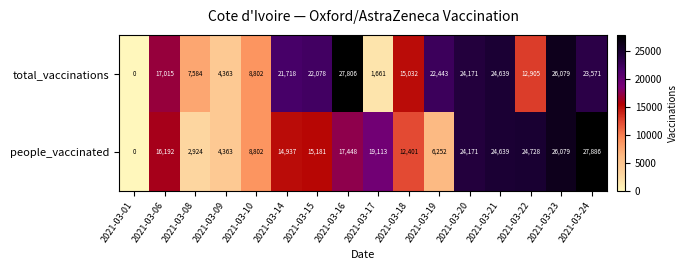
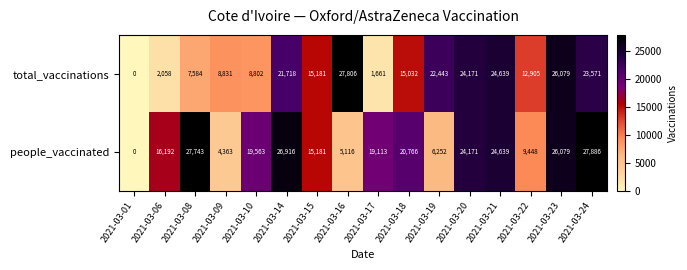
  {
    "total_vaccinations": {
      "2021-03-01": "0",
-     "2021-03-06": "17,015",
+     "2021-03-06": "2,058",
      "2021-03-08": "7,584",
-     "2021-03-09": "4,363",
+     "2021-03-09": "8,831",
      "2021-03-10": "8,802",
      "2021-03-14": "21,718",
-     "2021-03-15": "22,078",
+     "2021-03-15": "15,181",
      "2021-03-16": "27,806",
      "2021-03-17": "1,661",
      "2021-03-18": "15,032",
      "2021-03-19": "22,443",
      "2021-03-20": "24,171",
      "2021-03-21": "24,639",
      "2021-03-22": "12,905",
      "2021-03-23": "26,079",
      "2021-03-24": "23,571"
    },
    "people_vaccinated": {
      "2021-03-01": "0",
      "2021-03-06": "16,192",
-     "2021-03-08": "2,924",
+     "2021-03-08": "27,743",
      "2021-03-09": "4,363",
-     "2021-03-10": "8,802",
-     "2021-03-14": "14,937",
+     "2021-03-10": "19,563",
+     "2021-03-14": "26,916",
      "2021-03-15": "15,181",
-     "2021-03-16": "17,448",
+     "2021-03-16": "5,116",
      "2021-03-17": "19,113",
-     "2021-03-18": "12,401",
+     "2021-03-18": "20,766",
      "2021-03-19": "6,252",
      "2021-03-20": "24,171",
      "2021-03-21": "24,639",
-     "2021-03-22": "24,728",
+     "2021-03-22": "9,448",
      "2021-03-23": "26,079",
      "2021-03-24": "27,886"
    }
  }
